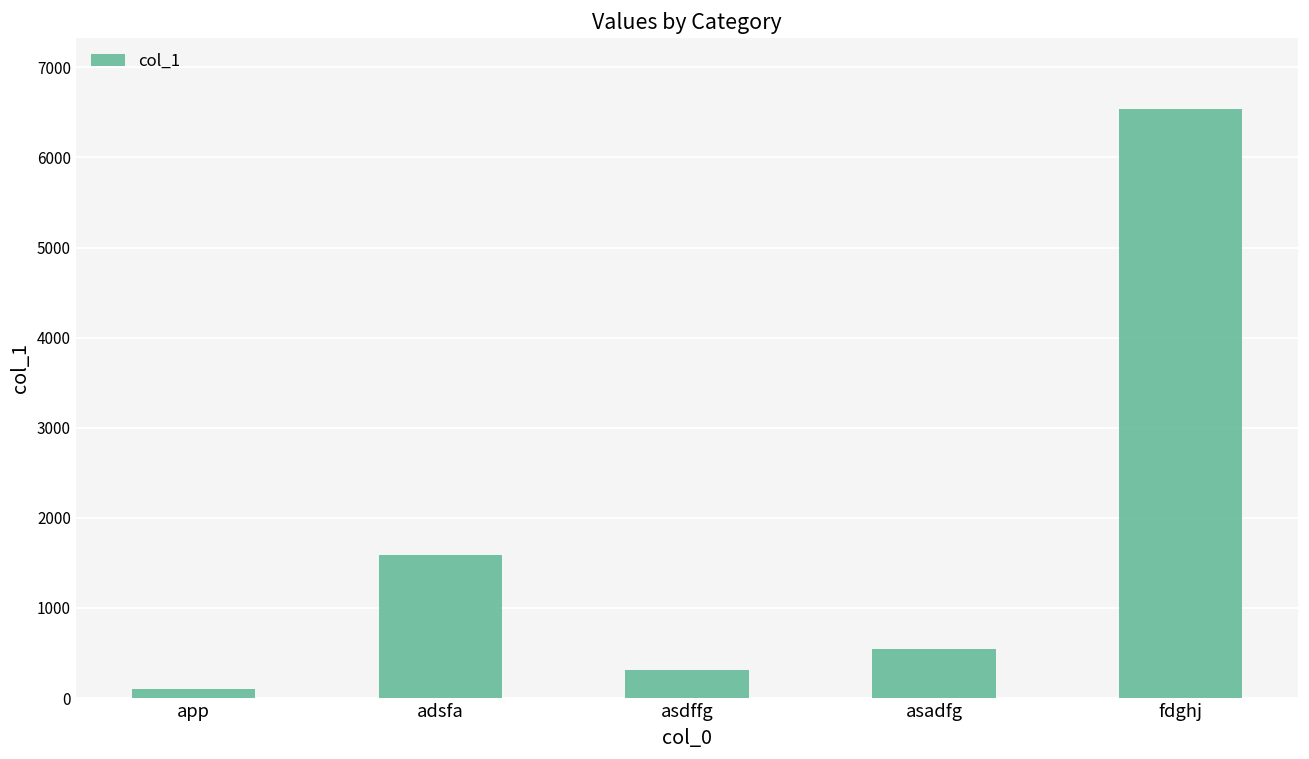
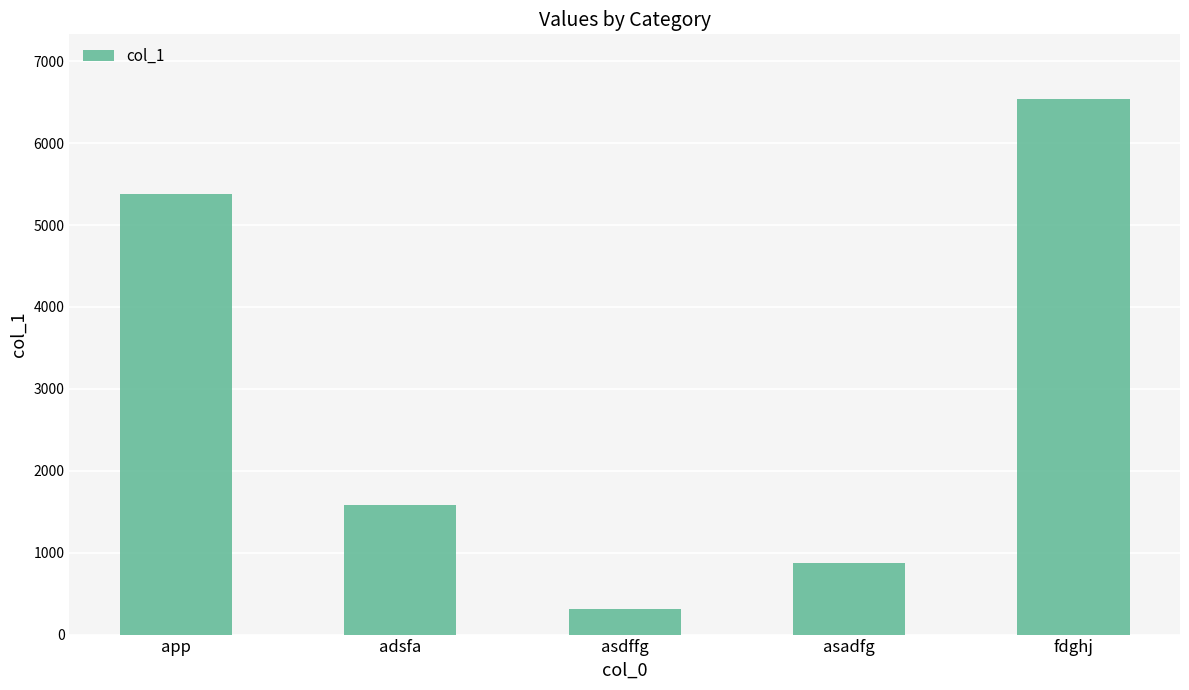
  {
-   "app": 100,
+   "app": 5400,
    "adsfa": 1600,
    "asdffg": 300,
-   "asadfg": 500,
+   "asadfg": 900,
    "fdghj": 6500
  }
